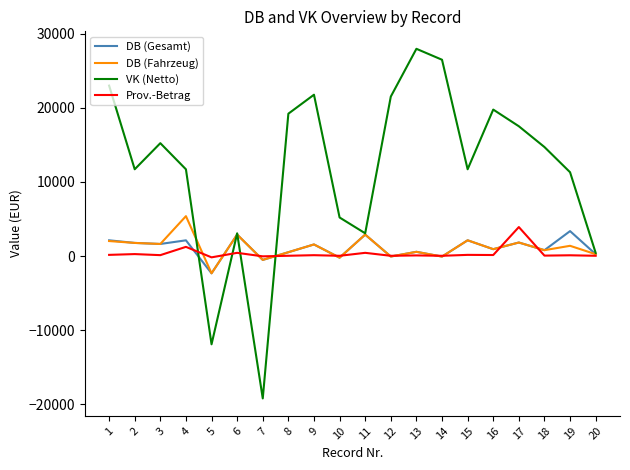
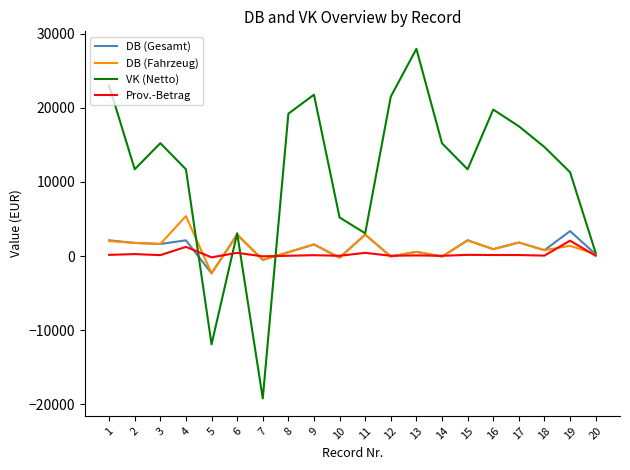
  {
    "DB (Gesamt)": {
      "4": 2000,
      "19": 3000
    },
    "DB (Fahrzeug)": {
      "4": 5000,
      "19": 1000
    },
    "VK (Netto)": {
      "2": 12000,
      "3": 15000,
      "4": 12000,
      "5": -12000,
      "7": -19000,
      "8": 19000,
      "9": 22000,
      "10": 5000,
      "12": 22000,
      "13": 28000,
-     "14": 26000,
+     "14": 15000,
      "15": 12000,
      "16": 20000,
      "17": 17000,
      "18": 15000,
      "19": 11000
    },
    "Prov.-Betrag": {
      "1": 0,
      "2": 0,
      "3": 0,
      "4": 1000,
      "5": 0,
      "6": 0,
      "7": 0,
      "8": 0,
      "9": 0,
      "11": 0,
      "13": 0,
      "15": 0,
      "16": 0,
-     "17": 4000,
+     "17": 0,
      "18": 0,
-     "19": 0
+     "19": 2000
    }
  }
